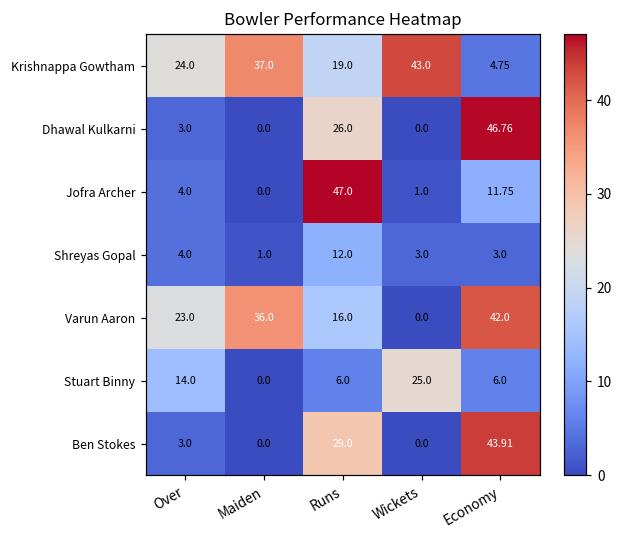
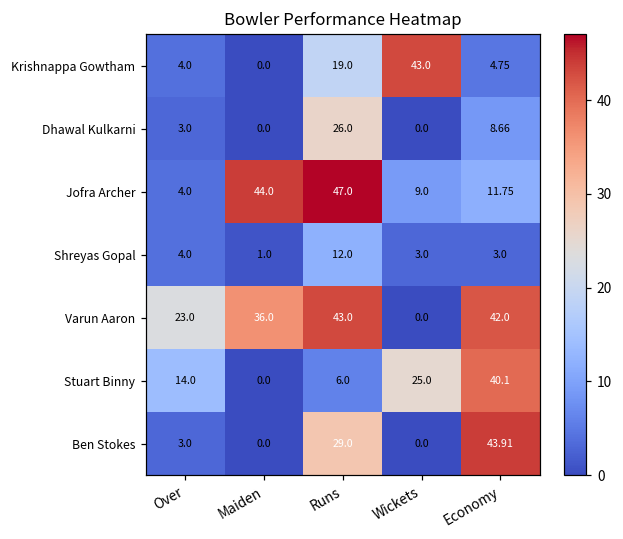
  {
    "Krishnappa Gowtham": {
-     "Over": 24.0,
-     "Maiden": 37.0,
+     "Over": 4.0,
+     "Maiden": 0.0,
      "Runs": 19.0,
      "Wickets": 43.0,
      "Economy": 4.75
    },
    "Dhawal Kulkarni": {
      "Over": 3.0,
      "Maiden": 0.0,
      "Runs": 26.0,
      "Wickets": 0.0,
-     "Economy": 46.76
+     "Economy": 8.66
    },
    "Jofra Archer": {
      "Over": 4.0,
-     "Maiden": 0.0,
+     "Maiden": 44.0,
      "Runs": 47.0,
-     "Wickets": 1.0,
+     "Wickets": 9.0,
      "Economy": 11.75
    },
    "Shreyas Gopal": {
      "Over": 4.0,
      "Maiden": 1.0,
      "Runs": 12.0,
      "Wickets": 3.0,
      "Economy": 3.0
    },
    "Varun Aaron": {
      "Over": 23.0,
      "Maiden": 36.0,
-     "Runs": 16.0,
+     "Runs": 43.0,
      "Wickets": 0.0,
      "Economy": 42.0
    },
    "Stuart Binny": {
      "Over": 14.0,
      "Maiden": 0.0,
      "Runs": 6.0,
      "Wickets": 25.0,
-     "Economy": 6.0
+     "Economy": 40.1
    },
    "Ben Stokes": {
      "Over": 3.0,
      "Maiden": 0.0,
      "Runs": 29.0,
      "Wickets": 0.0,
      "Economy": 43.91
    }
  }
